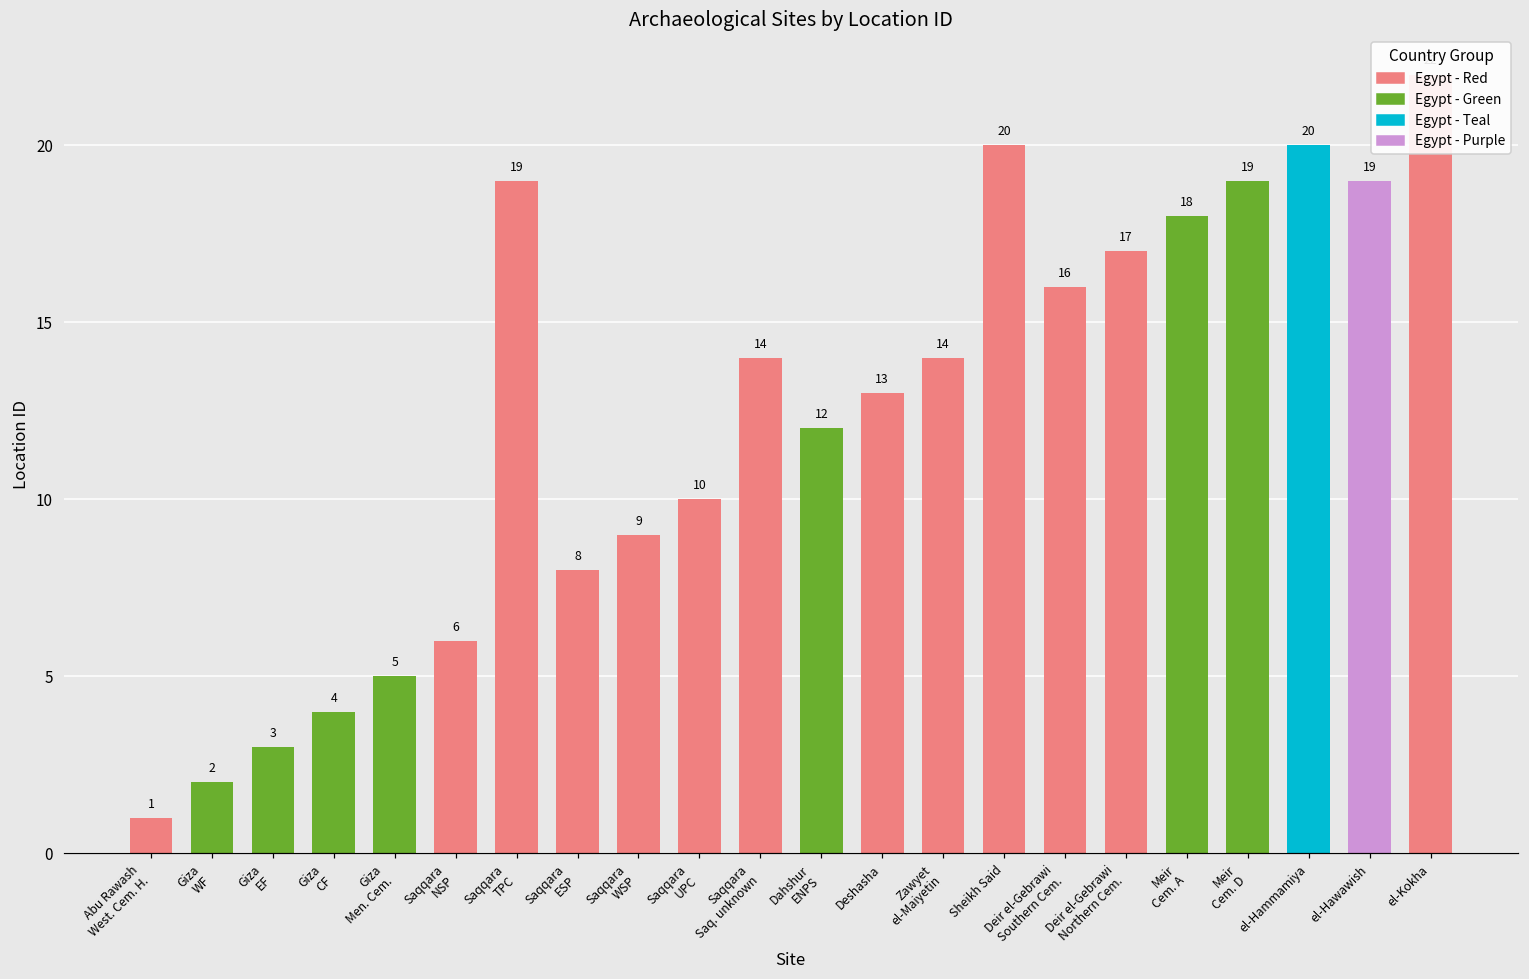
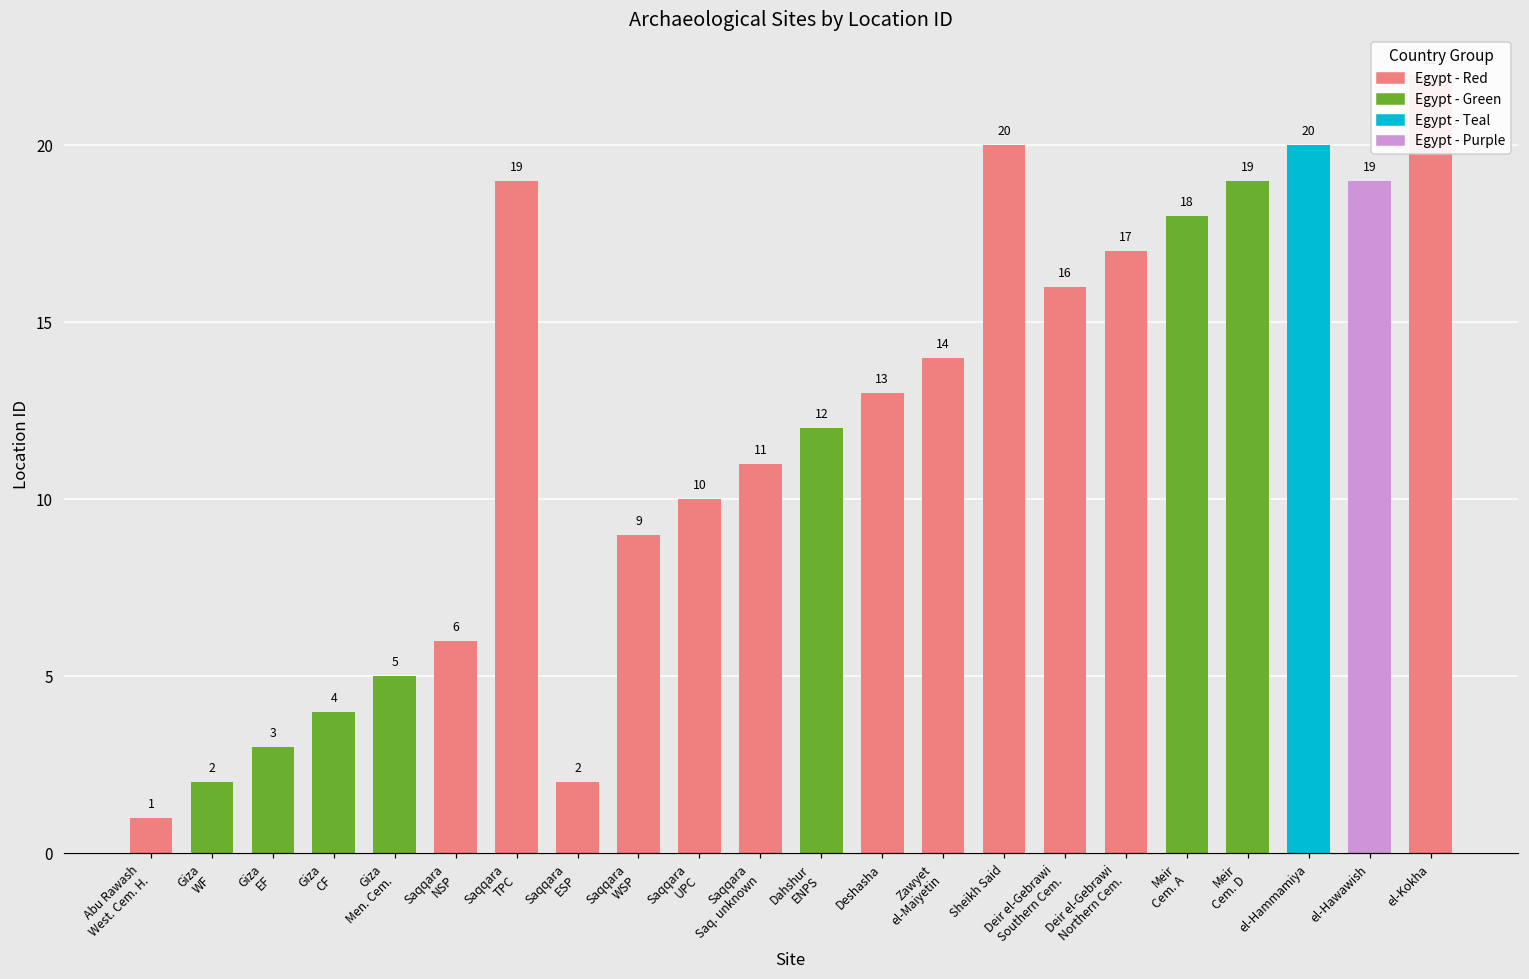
  {
    "Abu Rawash West. Cem. H.": 1,
    "Giza WF": 2,
    "Giza EF": 3,
    "Giza CF": 4,
    "Giza Men. Cem.": 5,
    "Saqqara NSP": 6,
    "Saqqara TPC": 19,
-   "Saqqara ESP": 8,
+   "Saqqara ESP": 2,
    "Saqqara WSP": 9,
    "Saqqara UPC": 10,
-   "Saqqara Saq. unknown": 14,
+   "Saqqara Saq. unknown": 11,
    "Dahshur ENPS": 12,
    "Deshasha": 13,
    "Zawyet el-Maiyetin": 14,
    "Sheikh Said": 20,
    "Deir el-Gebrawi Southern Cem.": 16,
    "Deir el-Gebrawi Northern Cem.": 17,
    "Meir Cem. A": 18,
    "Meir Cem. D": 19,
    "el-Hammamiya": 20,
    "el-Hawawish": 19
  }
